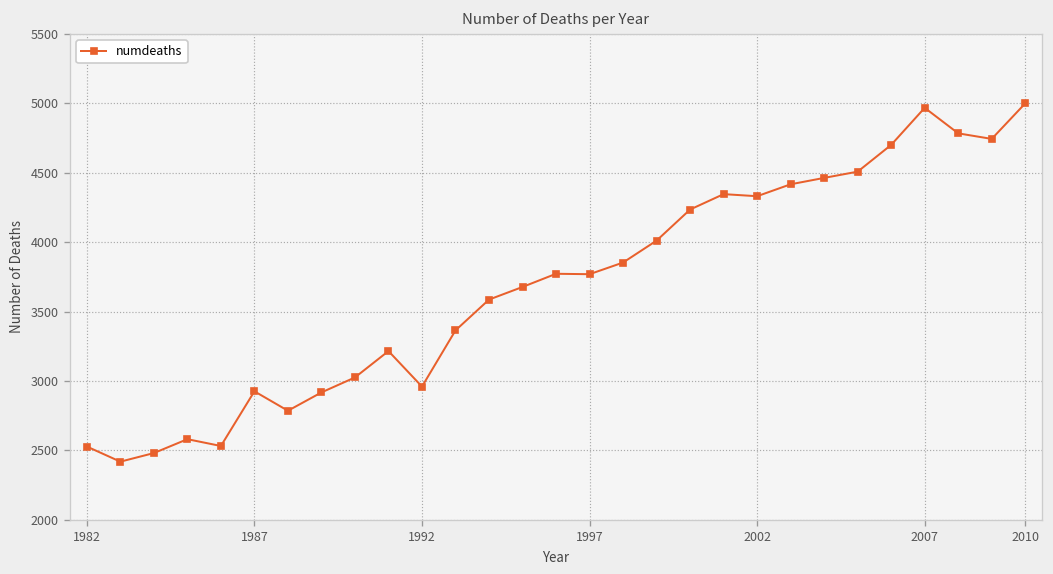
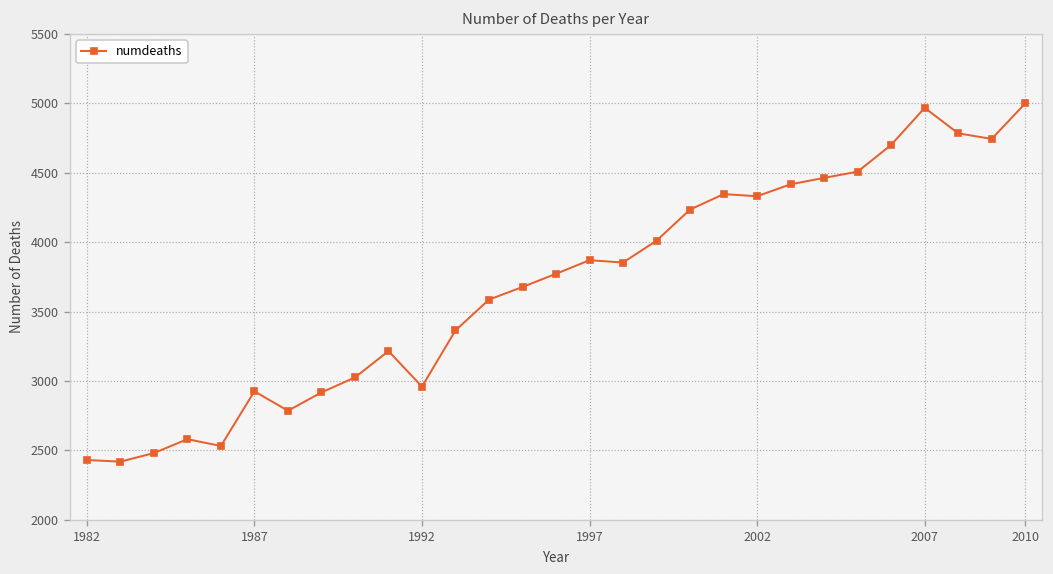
  {
-   "1982": 2530,
+   "1982": 2430,
    "1987": 2930,
    "1992": 2960,
-   "1997": 3770,
+   "1997": 3870,
    "2002": 4330,
    "2007": 4970,
    "2010": 5000
  }
